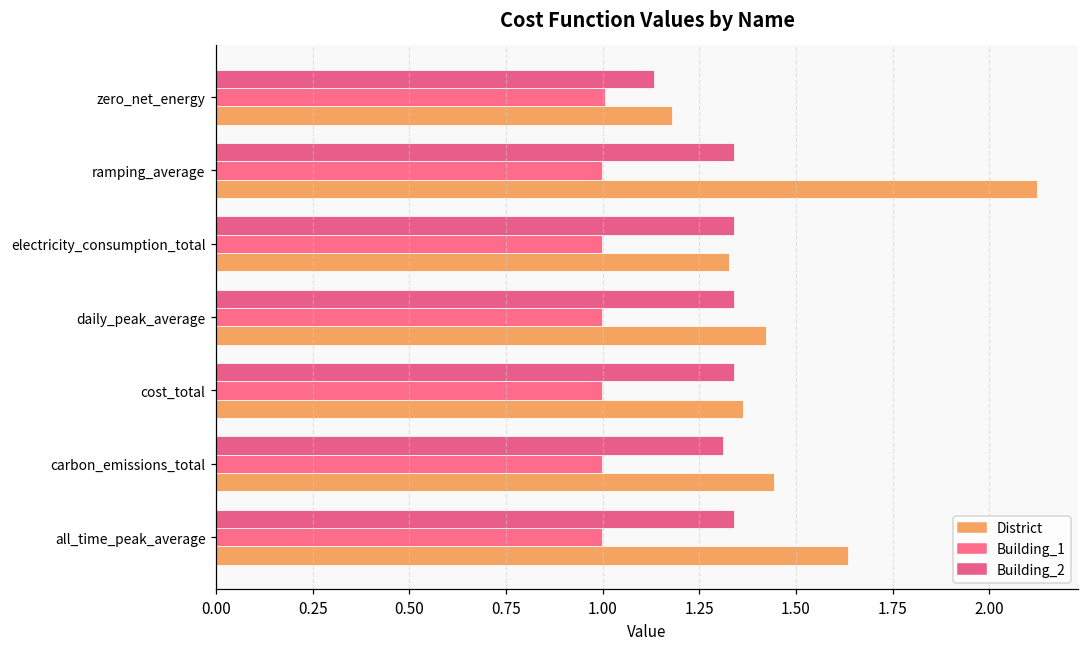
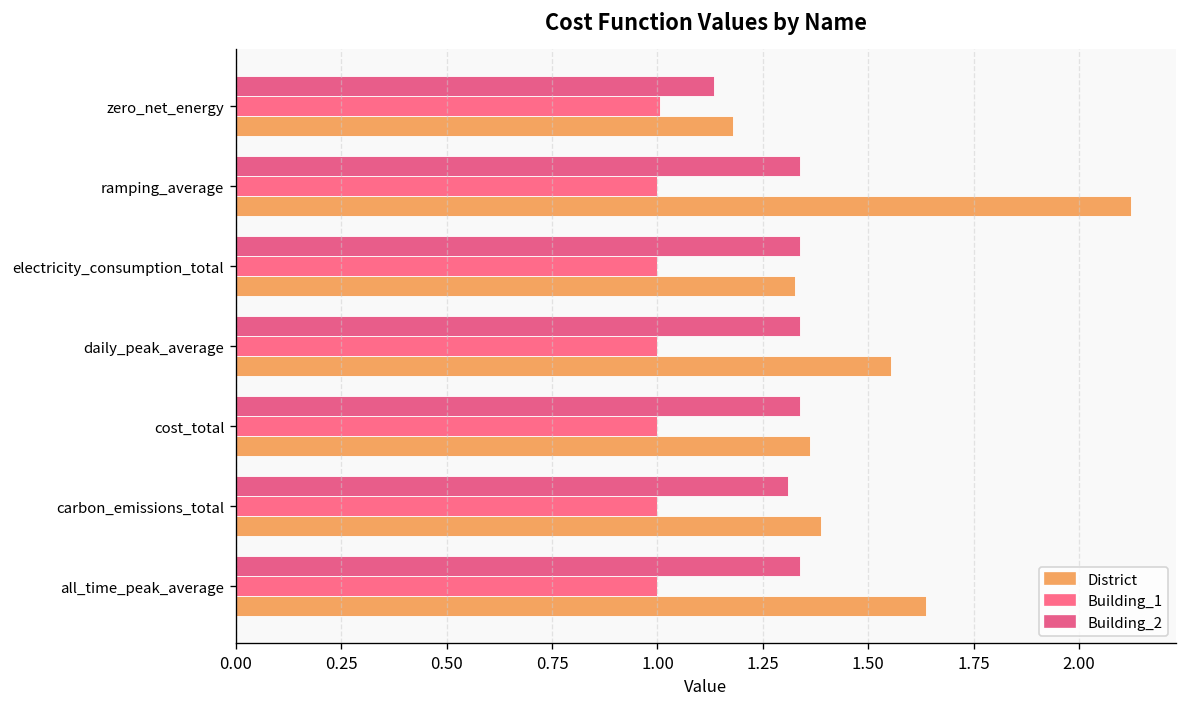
  {
    "District": {
      "zero_net_energy": 1.18,
      "ramping_average": 2.12,
      "electricity_consumption_total": 1.33,
-     "daily_peak_average": 1.42,
+     "daily_peak_average": 1.55,
      "cost_total": 1.36,
-     "carbon_emissions_total": 1.44,
+     "carbon_emissions_total": 1.39,
      "all_time_peak_average": 1.64
    }
  }
